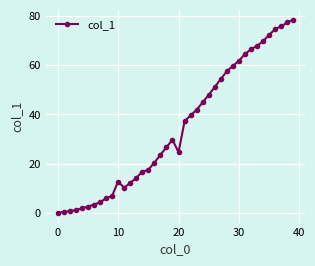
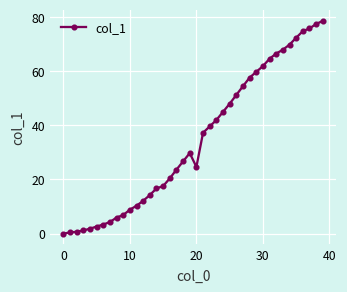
  {
    "0": 0,
-   "10": 13,
+   "10": 9,
    "20": 25,
    "30": 62
  }
